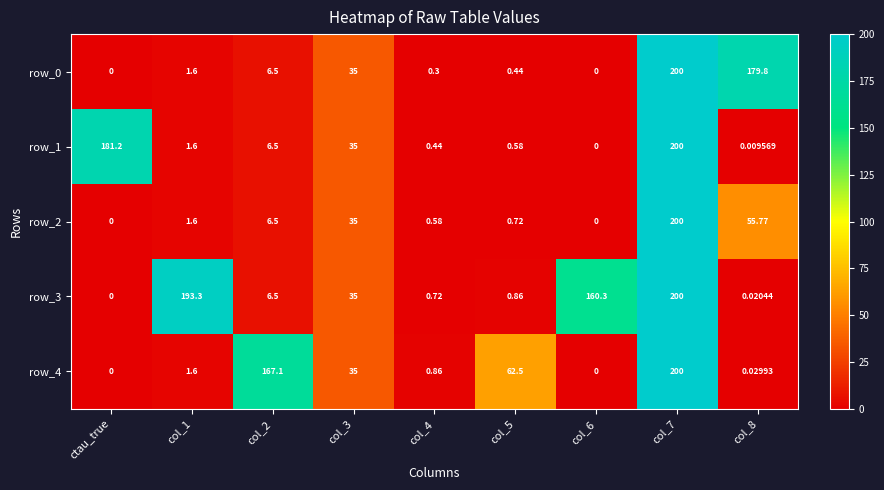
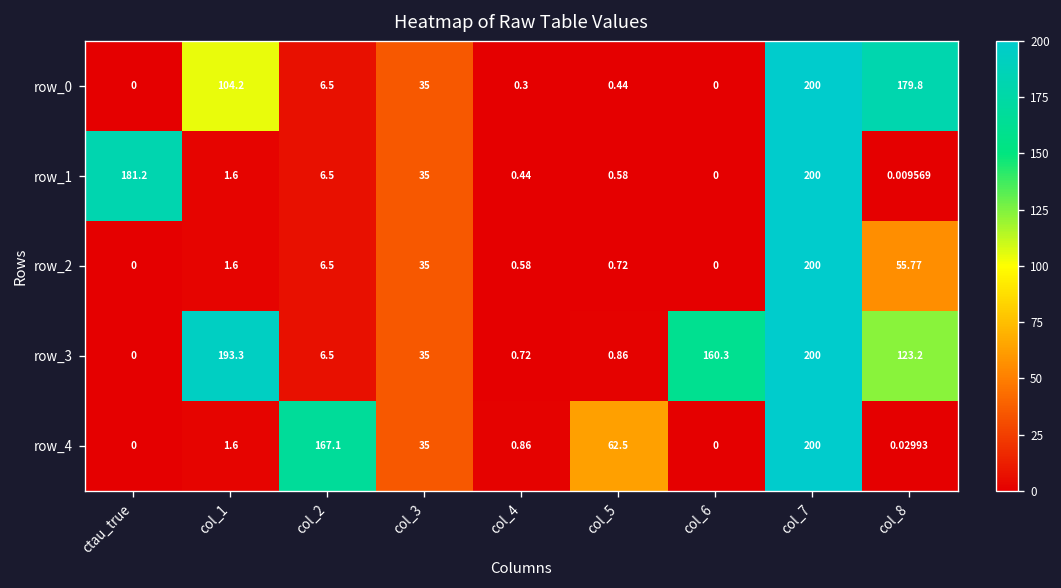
  {
    "row_0": {
      "ctau_true": 0,
-     "col_1": 1.6,
+     "col_1": 104.2,
      "col_2": 6.5,
      "col_3": 35,
      "col_4": 0.3,
      "col_5": 0.44,
      "col_6": 0,
      "col_7": 200,
      "col_8": 179.8
    },
    "row_1": {
      "ctau_true": 181.2,
      "col_1": 1.6,
      "col_2": 6.5,
      "col_3": 35,
      "col_4": 0.44,
      "col_5": 0.58,
      "col_6": 0,
      "col_7": 200,
      "col_8": 0.009569
    },
    "row_2": {
      "ctau_true": 0,
      "col_1": 1.6,
      "col_2": 6.5,
      "col_3": 35,
      "col_4": 0.58,
      "col_5": 0.72,
      "col_6": 0,
      "col_7": 200,
      "col_8": 55.77
    },
    "row_3": {
      "ctau_true": 0,
      "col_1": 193.3,
      "col_2": 6.5,
      "col_3": 35,
      "col_4": 0.72,
      "col_5": 0.86,
      "col_6": 160.3,
      "col_7": 200,
-     "col_8": 0.02044
+     "col_8": 123.2
    },
    "row_4": {
      "ctau_true": 0,
      "col_1": 1.6,
      "col_2": 167.1,
      "col_3": 35,
      "col_4": 0.86,
      "col_5": 62.5,
      "col_6": 0,
      "col_7": 200,
      "col_8": 0.02993
    }
  }
